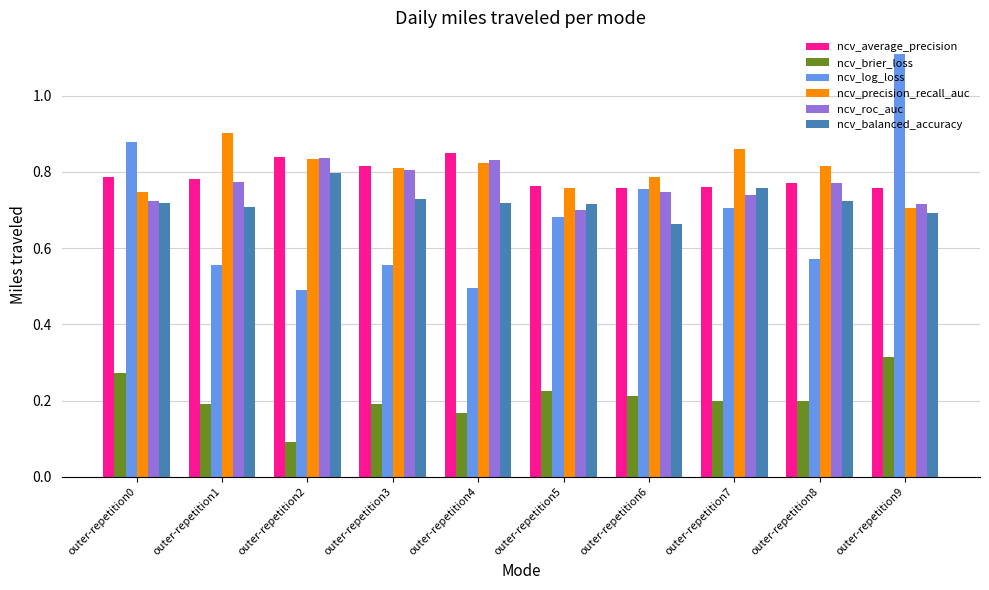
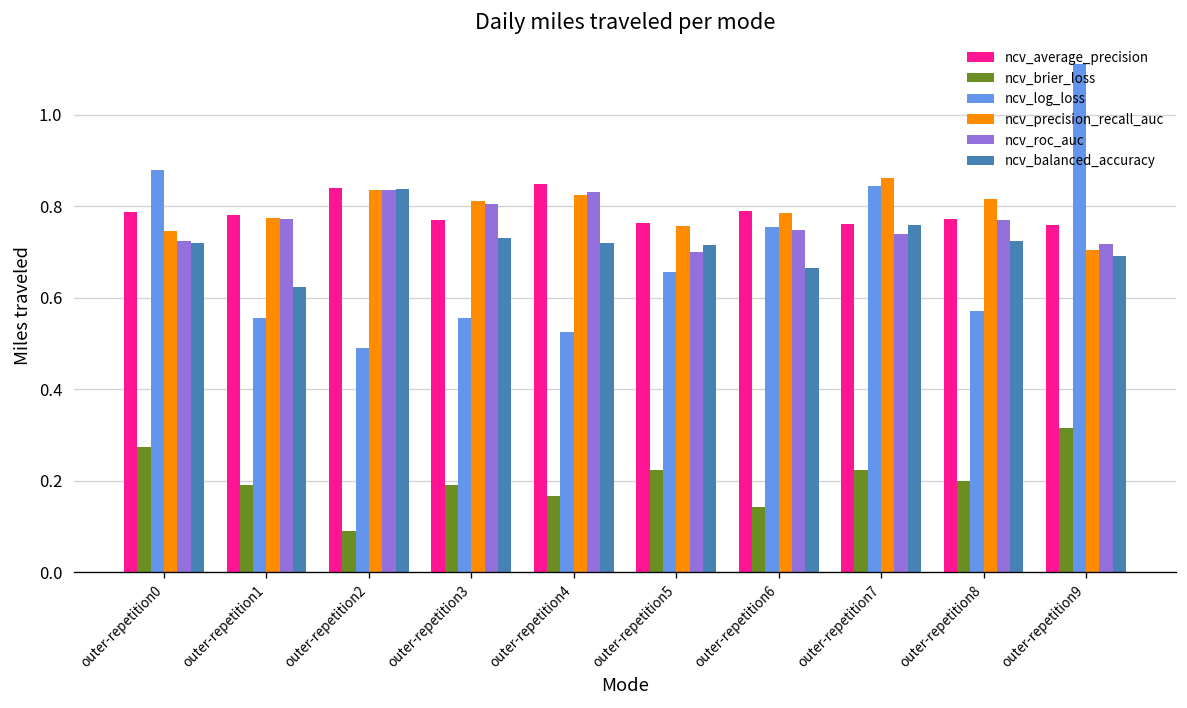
  {
    "ncv_average_precision": {
      "outer-repetition0": 0.79,
      "outer-repetition1": 0.78,
      "outer-repetition2": 0.84,
-     "outer-repetition3": 0.82,
+     "outer-repetition3": 0.77,
      "outer-repetition4": 0.85,
      "outer-repetition5": 0.76,
-     "outer-repetition6": 0.76,
+     "outer-repetition6": 0.79,
      "outer-repetition7": 0.76,
      "outer-repetition8": 0.77,
      "outer-repetition9": 0.76
    },
    "ncv_brier_loss": {
      "outer-repetition0": 0.27,
      "outer-repetition1": 0.19,
      "outer-repetition2": 0.09,
      "outer-repetition3": 0.19,
      "outer-repetition4": 0.17,
      "outer-repetition5": 0.22,
-     "outer-repetition6": 0.21,
-     "outer-repetition7": 0.20,
+     "outer-repetition6": 0.14,
+     "outer-repetition7": 0.22,
      "outer-repetition8": 0.20,
      "outer-repetition9": 0.32
    },
    "ncv_log_loss": {
      "outer-repetition0": 0.88,
      "outer-repetition1": 0.56,
      "outer-repetition2": 0.49,
      "outer-repetition3": 0.56,
-     "outer-repetition4": 0.50,
-     "outer-repetition5": 0.68,
+     "outer-repetition4": 0.52,
+     "outer-repetition5": 0.66,
      "outer-repetition6": 0.76,
-     "outer-repetition7": 0.71,
+     "outer-repetition7": 0.84,
      "outer-repetition8": 0.57,
      "outer-repetition9": 1.11
    },
    "ncv_precision_recall_auc": {
      "outer-repetition0": 0.75,
-     "outer-repetition1": 0.90,
+     "outer-repetition1": 0.77,
      "outer-repetition2": 0.84,
      "outer-repetition3": 0.81,
      "outer-repetition4": 0.82,
      "outer-repetition5": 0.76,
      "outer-repetition6": 0.79,
      "outer-repetition7": 0.86,
      "outer-repetition8": 0.82,
      "outer-repetition9": 0.70
    },
    "ncv_roc_auc": {
      "outer-repetition0": 0.72,
      "outer-repetition1": 0.77,
      "outer-repetition2": 0.84,
      "outer-repetition3": 0.81,
      "outer-repetition4": 0.83,
      "outer-repetition5": 0.70,
      "outer-repetition6": 0.75,
      "outer-repetition7": 0.74,
      "outer-repetition8": 0.77,
      "outer-repetition9": 0.72
    },
    "ncv_balanced_accuracy": {
      "outer-repetition0": 0.72,
-     "outer-repetition1": 0.71,
-     "outer-repetition2": 0.80,
+     "outer-repetition1": 0.62,
+     "outer-repetition2": 0.84,
      "outer-repetition3": 0.73,
      "outer-repetition4": 0.72,
      "outer-repetition5": 0.71,
      "outer-repetition6": 0.66,
      "outer-repetition7": 0.76,
      "outer-repetition8": 0.72,
      "outer-repetition9": 0.69
    }
  }
